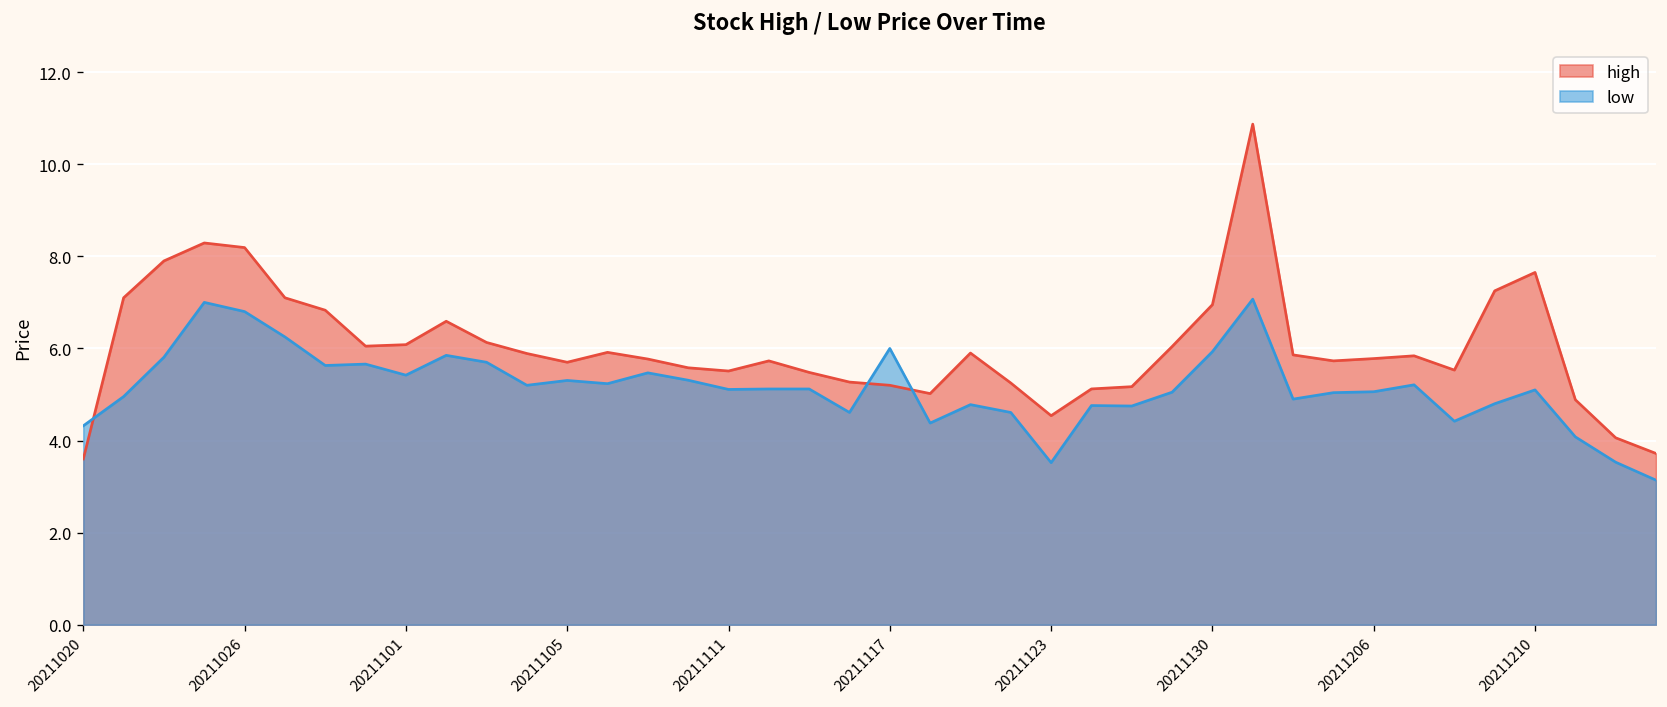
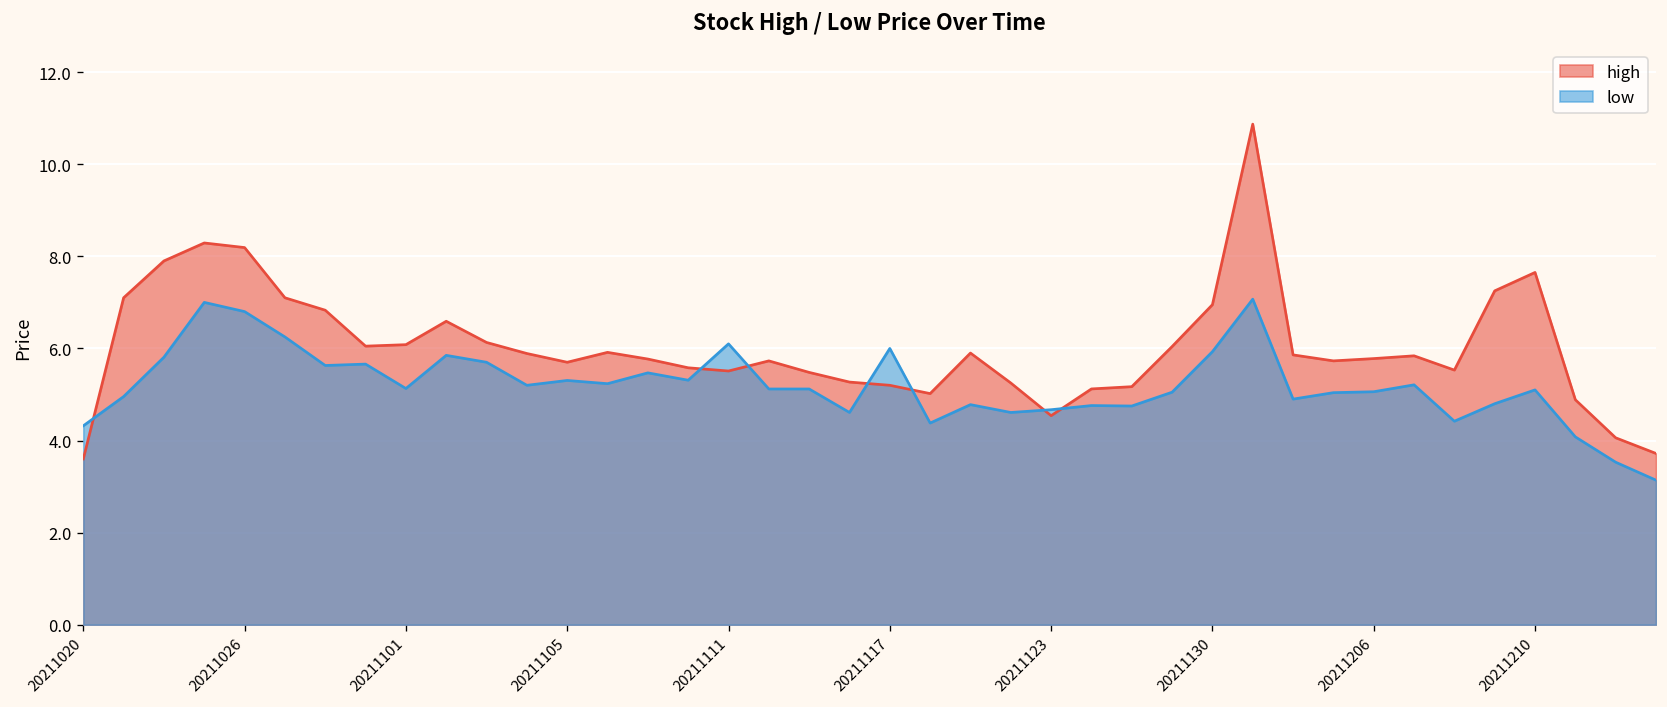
  {
    "high": {
      "20211020": 3.6,
      "20211026": 8.2,
      "20211101": 6.1,
      "20211105": 5.7,
      "20211111": 5.5,
      "20211117": 5.2,
      "20211123": 4.5,
      "20211130": 7.0,
      "20211206": 5.8,
      "20211210": 7.7
    },
    "low": {
      "20211020": 4.3,
      "20211026": 6.8,
-     "20211101": 5.4,
+     "20211101": 5.1,
      "20211105": 5.3,
-     "20211111": 5.1,
+     "20211111": 6.1,
      "20211117": 6.0,
-     "20211123": 3.5,
+     "20211123": 4.7,
      "20211130": 5.9,
      "20211206": 5.1,
      "20211210": 5.1
    }
  }
